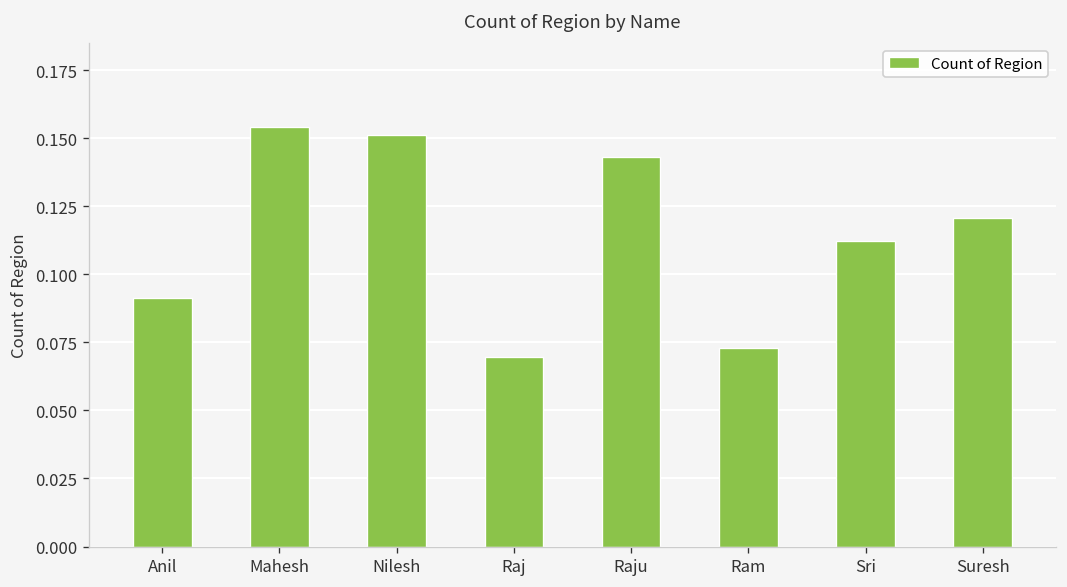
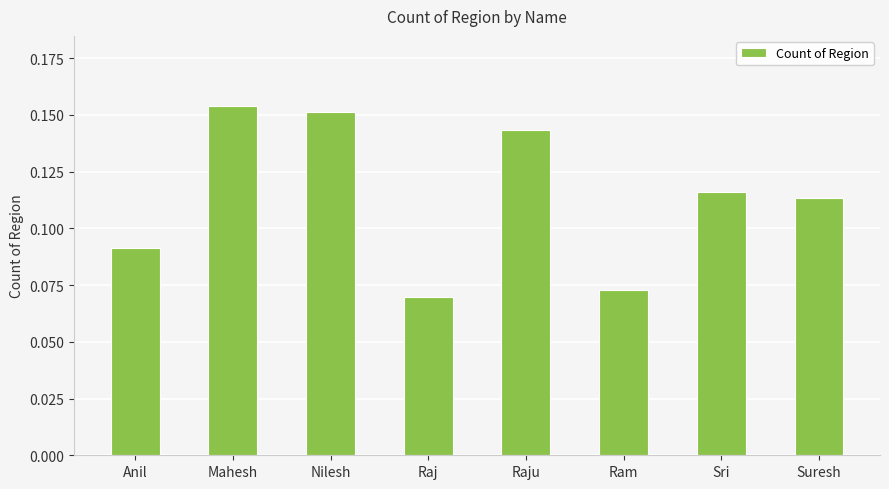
  {
    "Anil": 0.091,
    "Mahesh": 0.154,
    "Nilesh": 0.151,
    "Raj": 0.070,
    "Raju": 0.143,
    "Ram": 0.073,
-   "Sri": 0.112,
-   "Suresh": 0.121
+   "Sri": 0.116,
+   "Suresh": 0.114
  }
